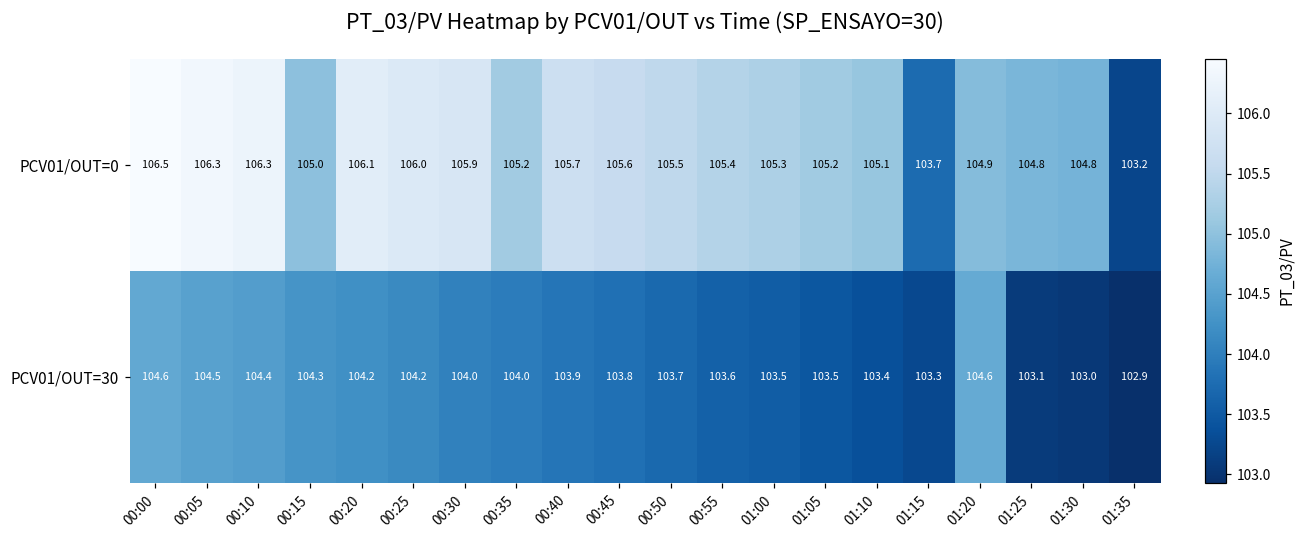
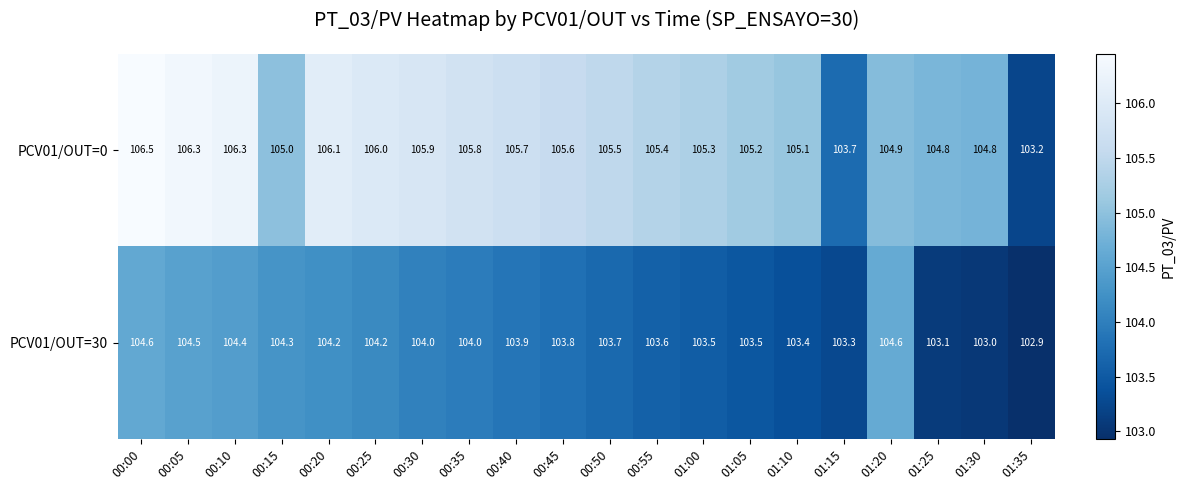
  {
    "PCV01/OUT=0": {
      "00:00": 106.5,
      "00:05": 106.3,
      "00:10": 106.3,
      "00:15": 105.0,
      "00:20": 106.1,
      "00:25": 106.0,
      "00:30": 105.9,
-     "00:35": 105.2,
+     "00:35": 105.8,
      "00:40": 105.7,
      "00:45": 105.6,
      "00:50": 105.5,
      "00:55": 105.4,
      "01:00": 105.3,
      "01:05": 105.2,
      "01:10": 105.1,
      "01:15": 103.7,
      "01:20": 104.9,
      "01:25": 104.8,
      "01:30": 104.8,
      "01:35": 103.2
    },
    "PCV01/OUT=30": {
      "00:00": 104.6,
      "00:05": 104.5,
      "00:10": 104.4,
      "00:15": 104.3,
      "00:20": 104.2,
      "00:25": 104.2,
      "00:30": 104.0,
      "00:35": 104.0,
      "00:40": 103.9,
      "00:45": 103.8,
      "00:50": 103.7,
      "00:55": 103.6,
      "01:00": 103.5,
      "01:05": 103.5,
      "01:10": 103.4,
      "01:15": 103.3,
      "01:20": 104.6,
      "01:25": 103.1,
      "01:30": 103.0,
      "01:35": 102.9
    }
  }
